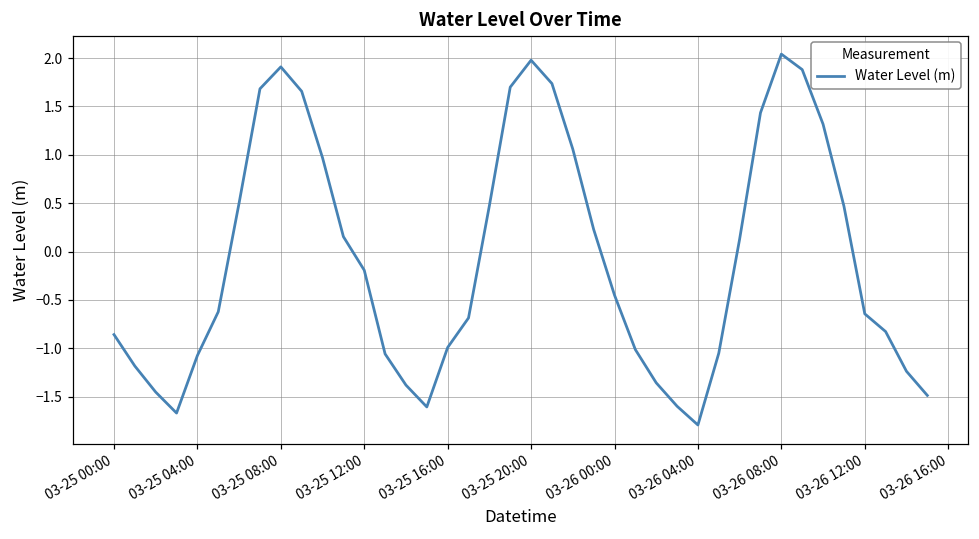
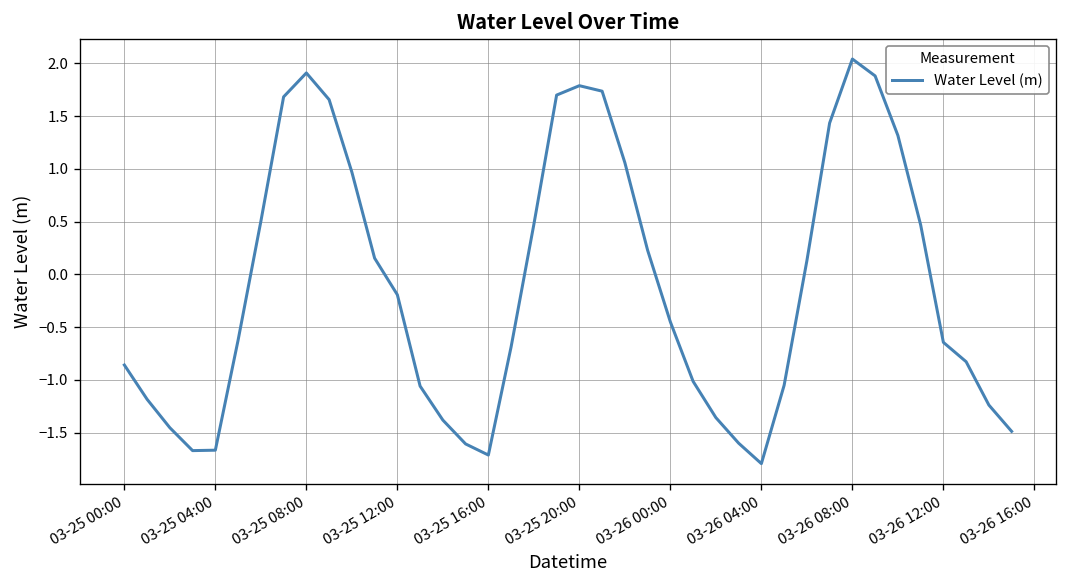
  {
    "03-25 00:00": -0.9,
-   "03-25 04:00": -1.1,
+   "03-25 04:00": -1.7,
    "03-25 08:00": 1.9,
    "03-25 12:00": -0.2,
-   "03-25 16:00": -1.0,
-   "03-25 20:00": 2.0,
+   "03-25 16:00": -1.7,
+   "03-25 20:00": 1.8,
    "03-26 00:00": -0.5,
    "03-26 04:00": -1.8,
    "03-26 08:00": 2.0,
    "03-26 12:00": -0.6
  }
